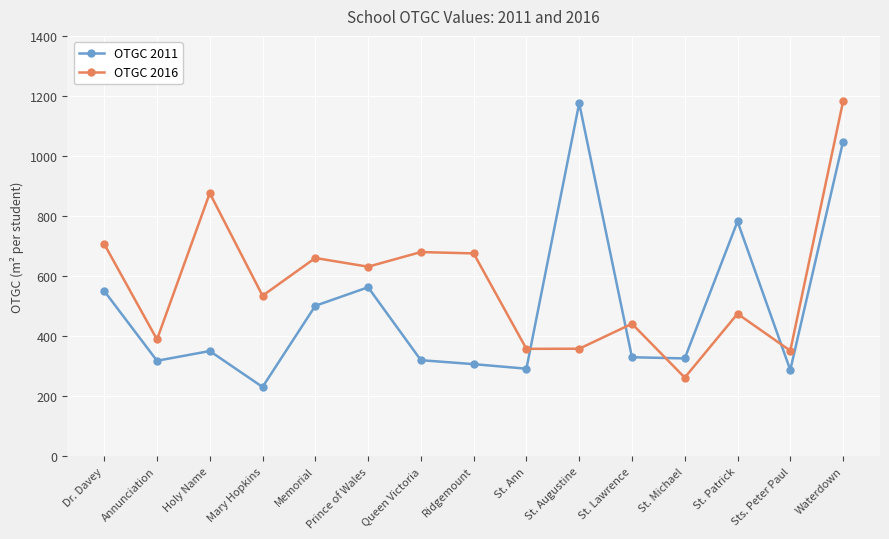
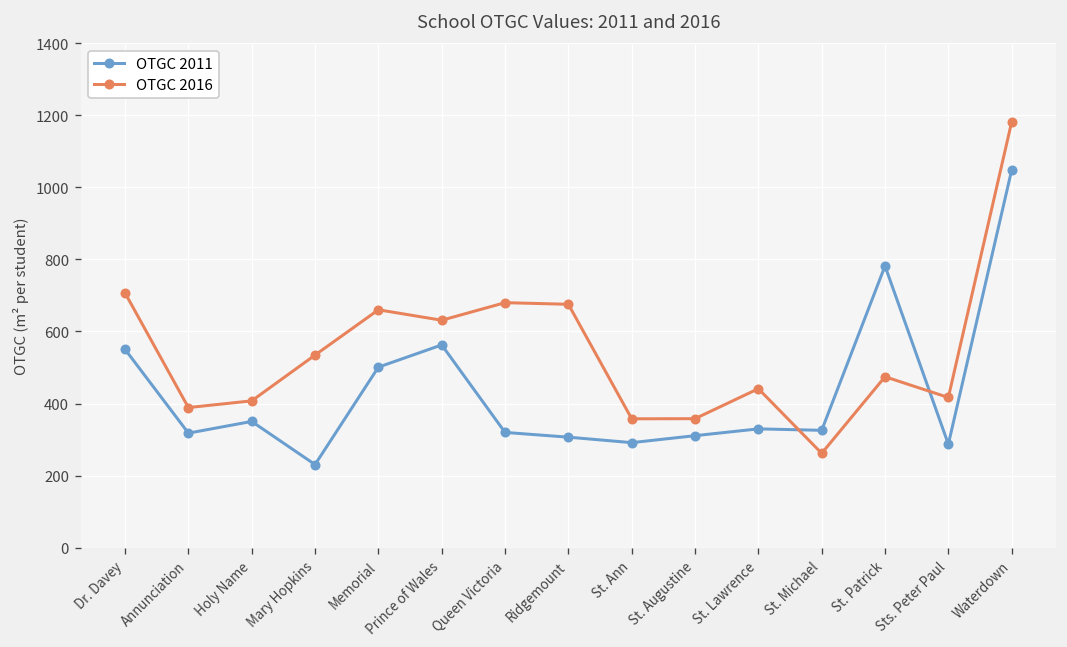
  {
    "OTGC 2011": {
      "Dr. Davey": 550,
      "Annunciation": 320,
      "Holy Name": 350,
      "Mary Hopkins": 230,
      "Memorial": 500,
      "Prince of Wales": 560,
      "Queen Victoria": 320,
      "Ridgemount": 310,
      "St. Ann": 290,
-     "St. Augustine": 1180,
+     "St. Augustine": 310,
      "St. Lawrence": 330,
      "St. Michael": 330,
      "St. Patrick": 780,
      "Sts. Peter Paul": 290,
      "Waterdown": 1050
    },
    "OTGC 2016": {
      "Dr. Davey": 710,
      "Annunciation": 390,
-     "Holy Name": 880,
+     "Holy Name": 410,
      "Mary Hopkins": 530,
      "Memorial": 660,
      "Prince of Wales": 630,
      "Queen Victoria": 680,
      "Ridgemount": 680,
      "St. Ann": 360,
      "St. Augustine": 360,
      "St. Lawrence": 440,
      "St. Michael": 260,
      "St. Patrick": 470,
-     "Sts. Peter Paul": 350,
+     "Sts. Peter Paul": 420,
      "Waterdown": 1180
    }
  }
